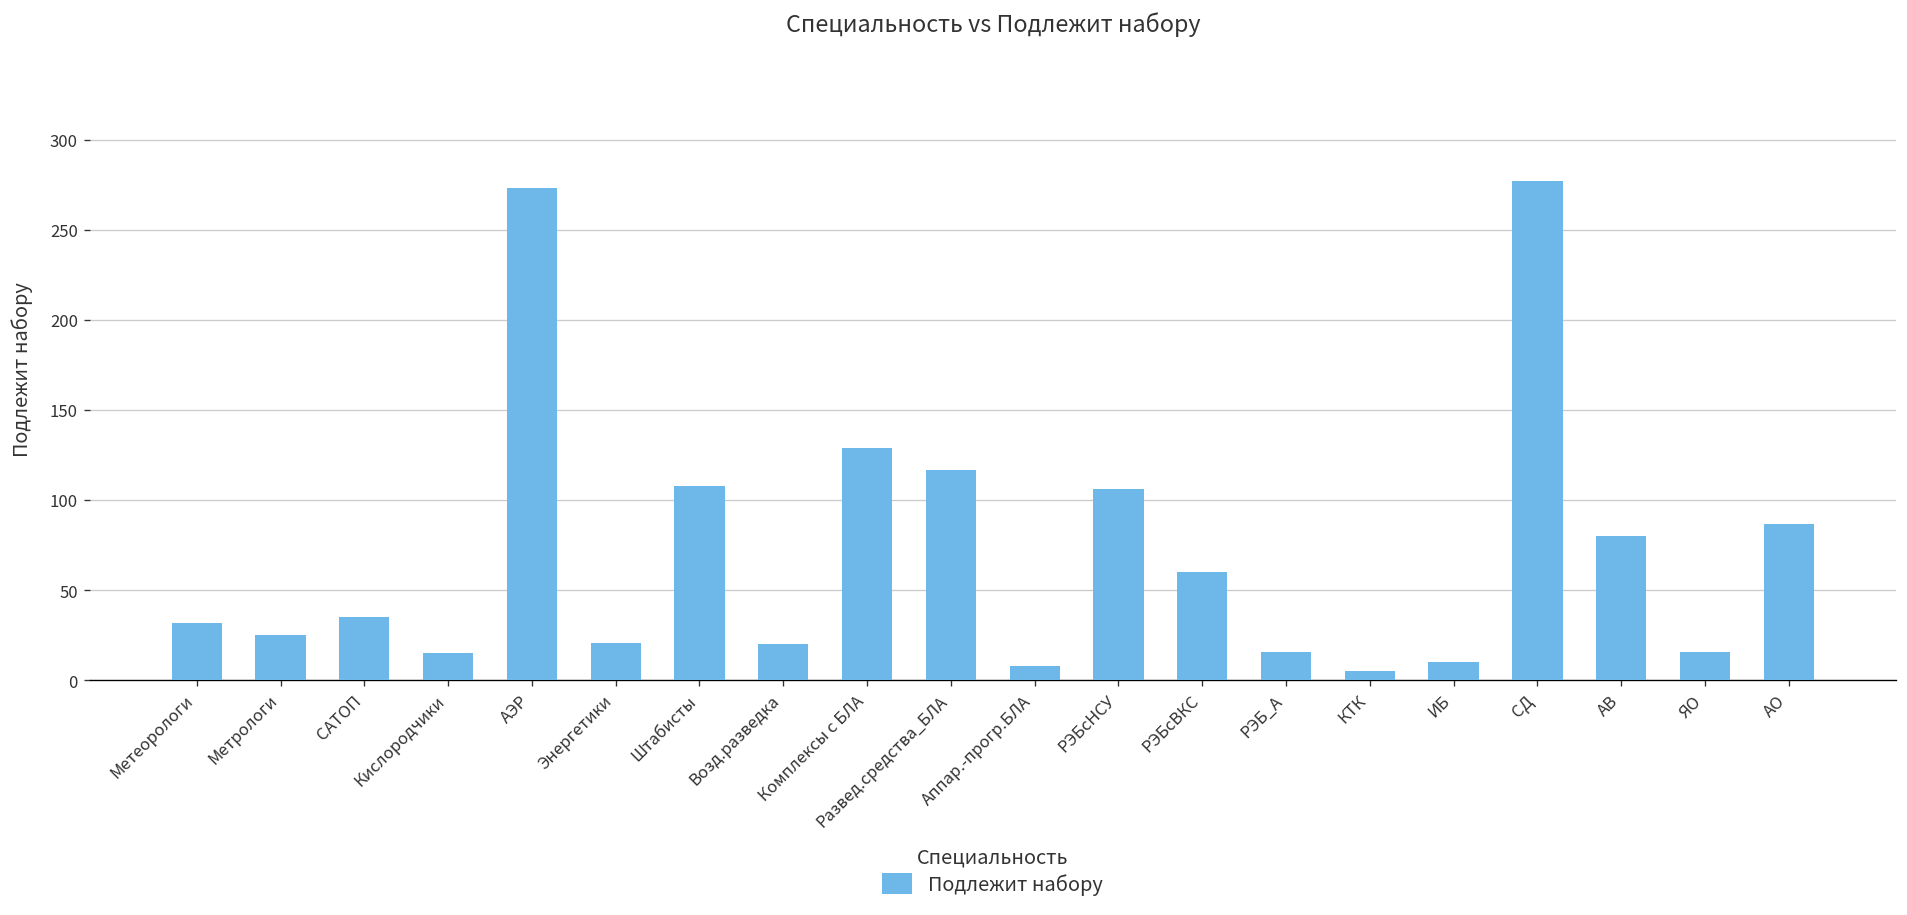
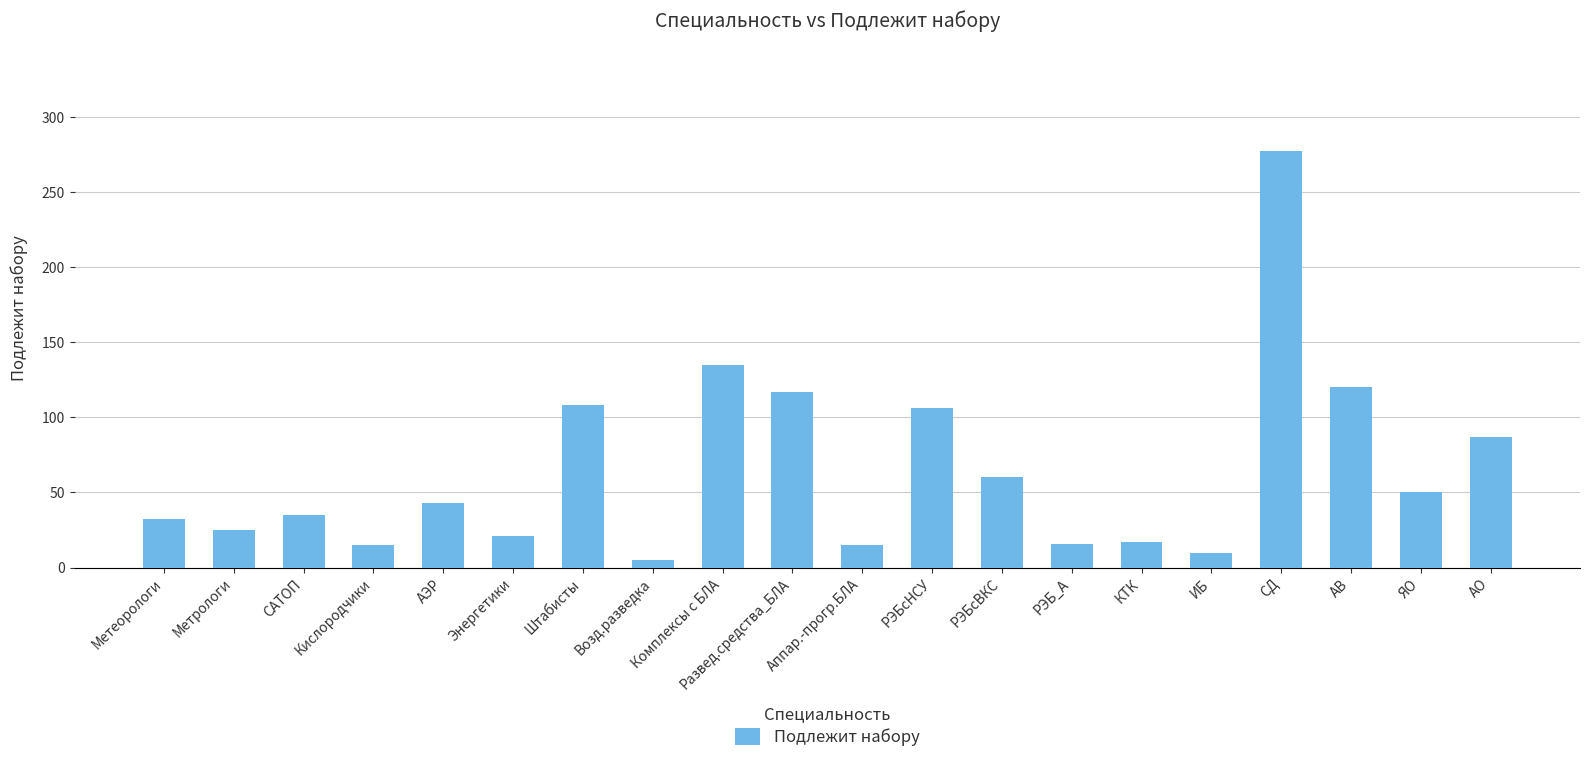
  {
    "Метеорологи": 32,
    "Метрологи": 25,
    "САТОП": 35,
    "Кислородчики": 15,
-   "АЭР": 273,
+   "АЭР": 43,
    "Энергетики": 21,
    "Штабисты": 108,
-   "Возд.разведка": 20,
-   "Комплексы с БЛА": 129,
+   "Возд.разведка": 5,
+   "Комплексы с БЛА": 135,
    "Развед.средства_БЛА": 117,
-   "Аппар.-прогр.БЛА": 8,
+   "Аппар.-прогр.БЛА": 15,
    "РЭБсНСУ": 106,
    "РЭБсВКС": 60,
    "РЭБ_А": 16,
-   "КТК": 5,
+   "КТК": 17,
    "ИБ": 10,
    "СД": 277,
-   "АВ": 80,
-   "ЯО": 16,
+   "АВ": 120,
+   "ЯО": 50,
    "АО": 87
  }
